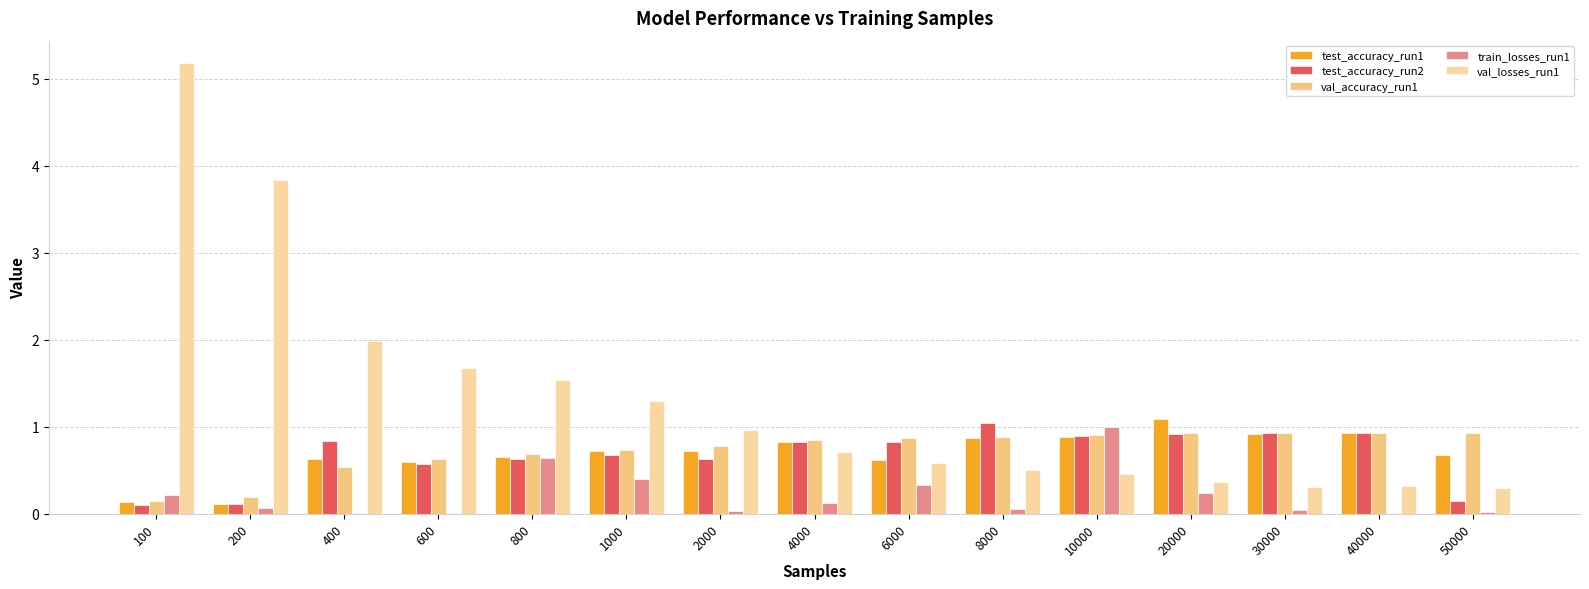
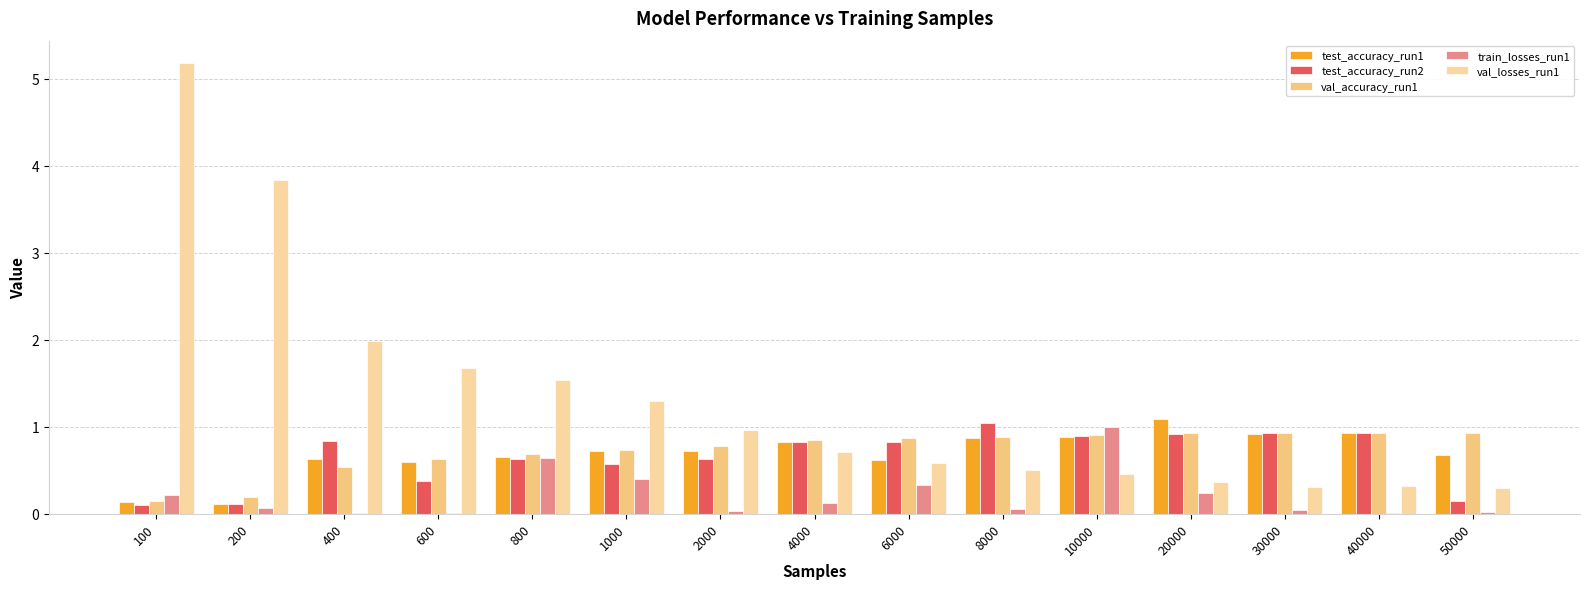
  {
    "test_accuracy_run1": {
      "100": 0.1,
      "200": 0.1,
      "400": 0.6,
      "600": 0.6,
      "800": 0.7,
      "1000": 0.7,
      "2000": 0.7,
      "4000": 0.8,
      "6000": 0.6,
      "8000": 0.9,
      "10000": 0.9,
      "20000": 1.1,
      "30000": 0.9,
      "40000": 0.9,
      "50000": 0.7
    },
    "test_accuracy_run2": {
      "100": 0.1,
      "200": 0.1,
      "400": 0.8,
-     "600": 0.6,
+     "600": 0.4,
      "800": 0.6,
-     "1000": 0.7,
+     "1000": 0.6,
      "2000": 0.6,
      "4000": 0.8,
      "6000": 0.8,
      "8000": 1.0,
      "10000": 0.9,
      "20000": 0.9,
      "30000": 0.9,
      "40000": 0.9,
      "50000": 0.2
    },
    "train_losses_run1": {
      "100": 0.2,
      "200": 0.1,
      "800": 0.6,
      "1000": 0.4,
      "4000": 0.1,
      "6000": 0.3,
      "8000": 0.1,
      "10000": 1.0,
      "20000": 0.2,
      "30000": 0.0
    }
  }
